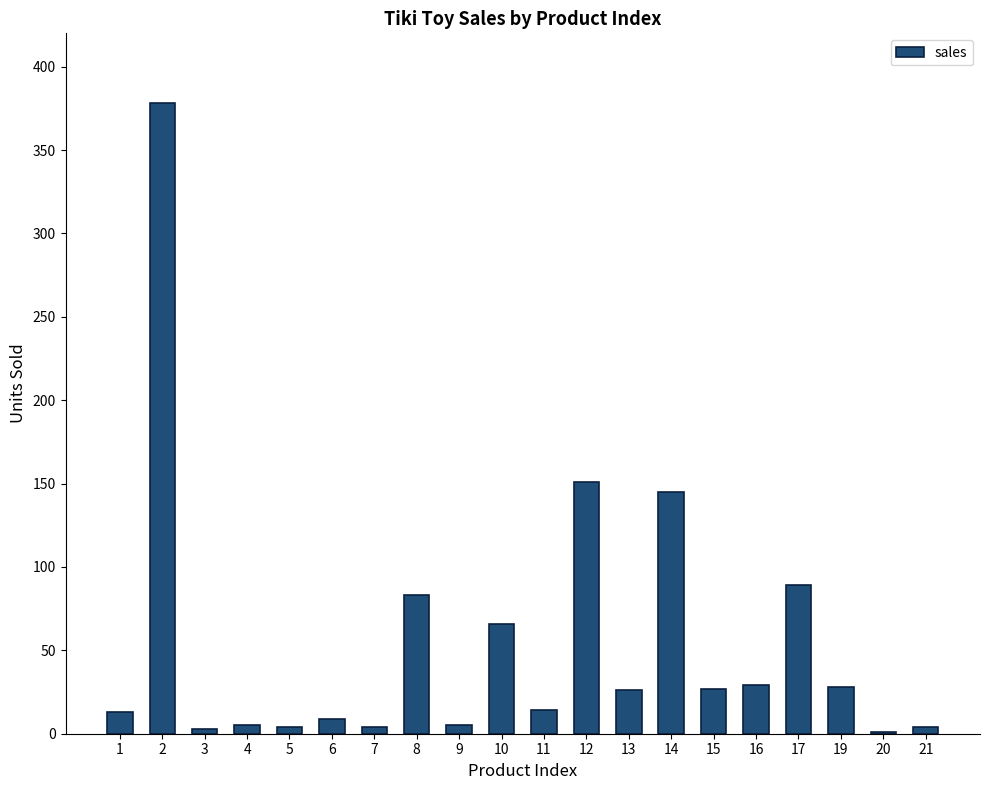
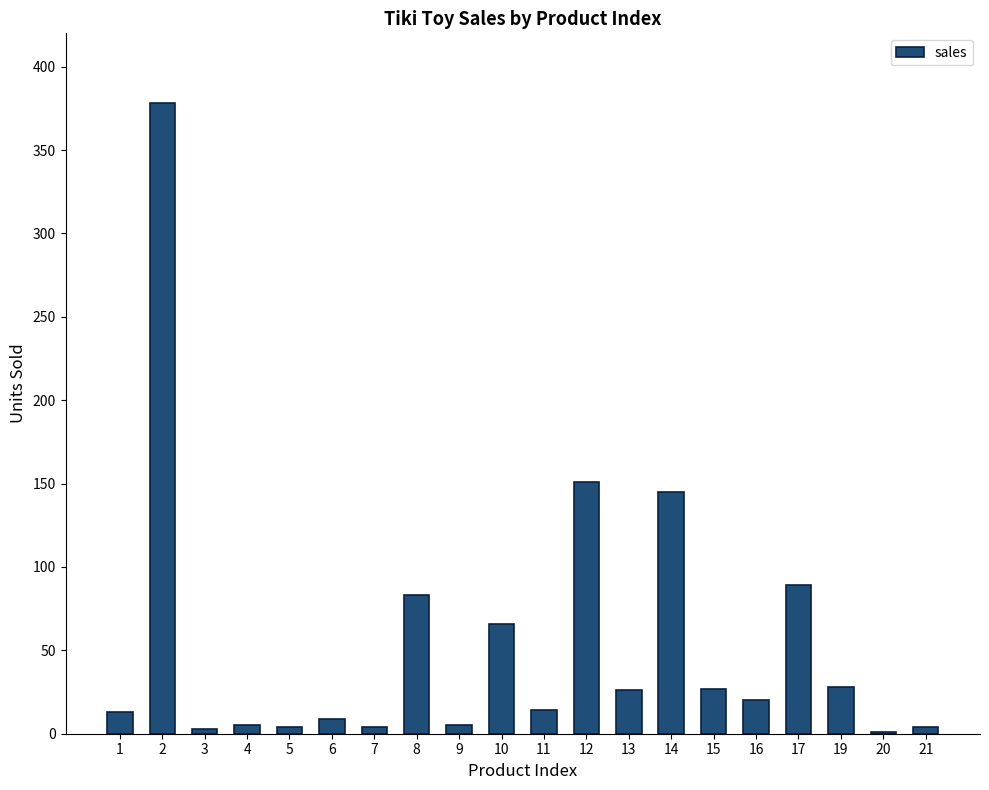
  {
    "1": 13,
    "2": 378,
    "3": 3,
    "4": 5,
    "5": 4,
    "6": 9,
    "7": 4,
    "8": 83,
    "9": 5,
    "10": 66,
    "11": 14,
    "12": 151,
    "13": 26,
    "14": 145,
    "15": 27,
-   "16": 29,
+   "16": 20,
    "17": 89,
    "19": 28,
    "21": 4
  }
